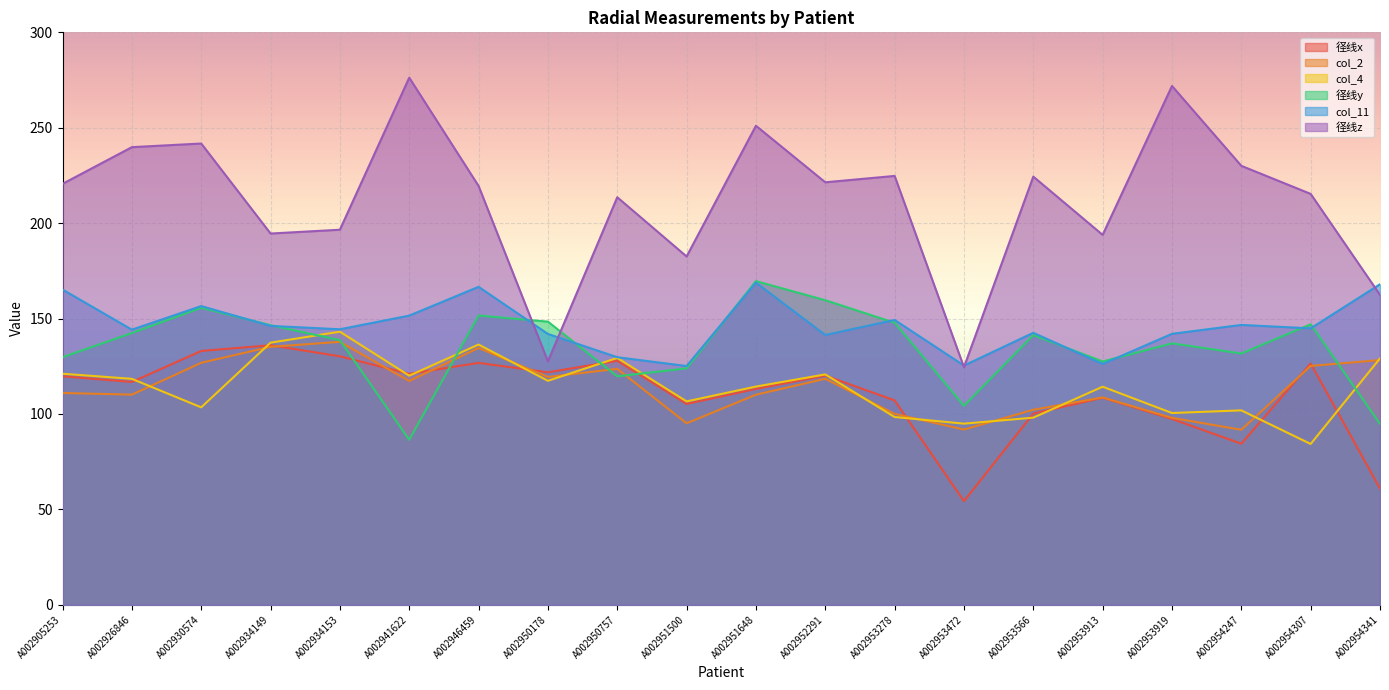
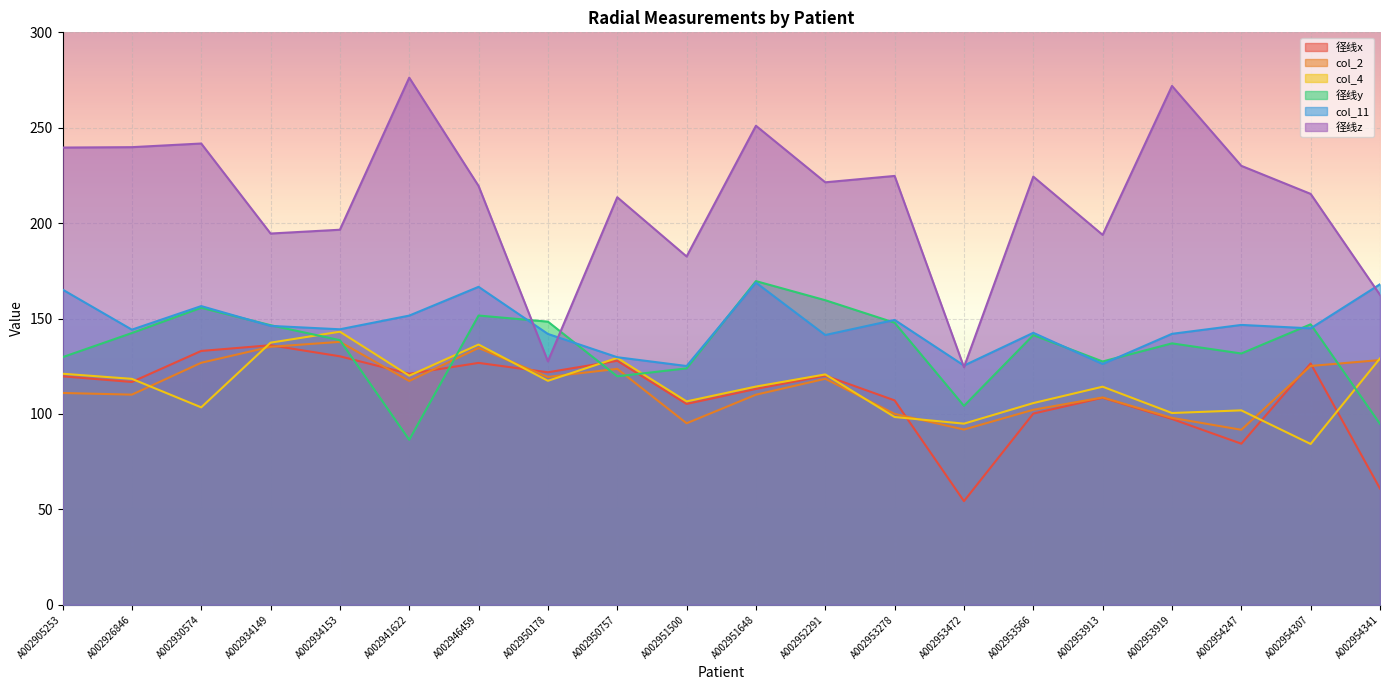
  {
    "col_4": {
      "A002905253": 121,
      "A002926846": 118,
      "A002930574": 103,
      "A002946459": 136,
      "A002950178": 117,
      "A002953278": 98,
      "A002953472": 95,
-     "A002953566": 98,
+     "A002953566": 106,
      "A002953913": 114,
      "A002953919": 100,
      "A002954247": 102,
      "A002954307": 84
    },
    "径线y": {
      "A002905253": 130,
      "A002926846": 142,
      "A002941622": 86,
      "A002946459": 152,
      "A002950178": 148,
      "A002950757": 120,
      "A002952291": 160,
      "A002953278": 148,
      "A002953472": 104,
      "A002953919": 137,
      "A002954247": 132,
      "A002954307": 147,
      "A002954341": 95
    },
    "col_11": {
      "A002905253": 165,
      "A002926846": 144,
      "A002941622": 152,
      "A002946459": 167,
      "A002950178": 142,
      "A002952291": 141,
      "A002953278": 149,
      "A002953919": 142,
      "A002954247": 147,
      "A002954307": 145,
      "A002954341": 168
    },
    "径线z": {
-     "A002905253": 221,
+     "A002905253": 240,
      "A002926846": 240,
      "A002930574": 242,
      "A002934149": 195,
      "A002934153": 197,
      "A002941622": 276,
      "A002946459": 219,
      "A002950178": 128,
      "A002950757": 214,
      "A002951500": 183,
      "A002951648": 251,
      "A002952291": 221,
      "A002953278": 225,
      "A002953566": 224,
      "A002953913": 194,
      "A002953919": 272,
      "A002954247": 230,
      "A002954307": 215,
      "A002954341": 162
    }
  }
